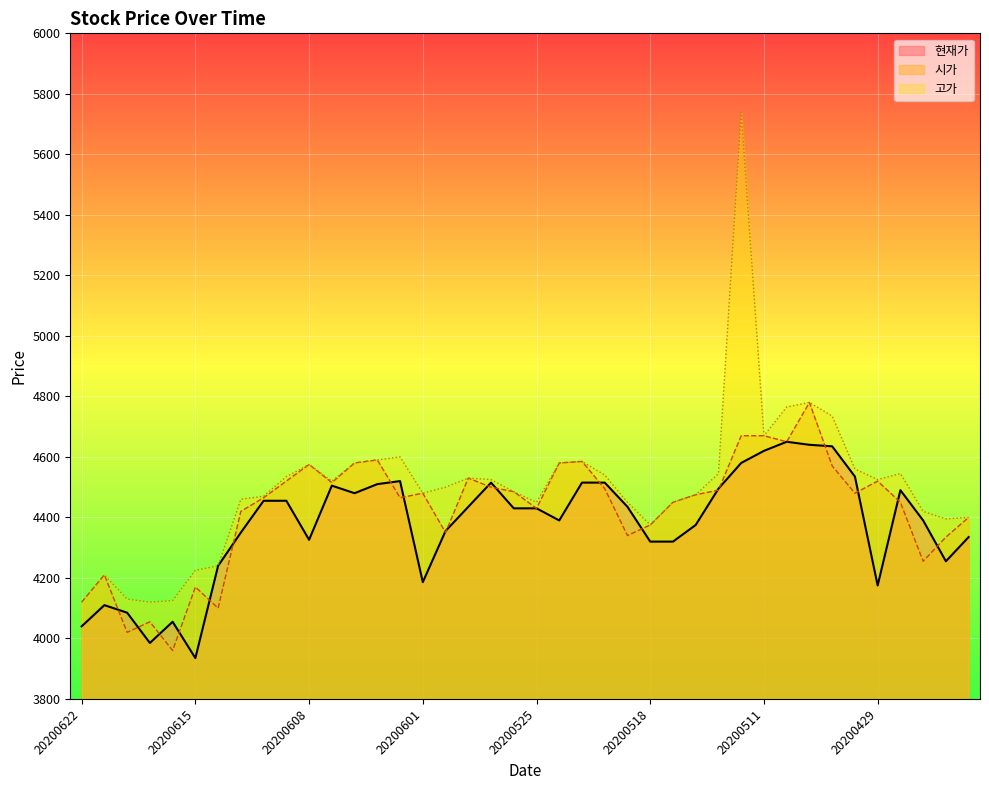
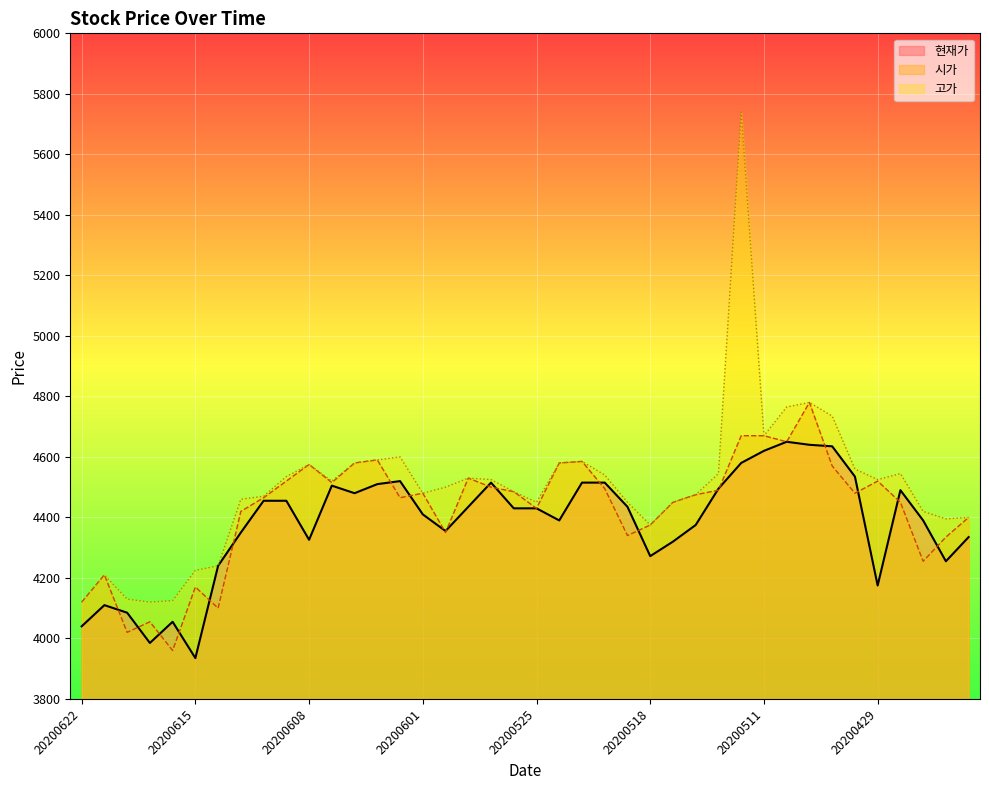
  {
    "현재가": {
      "20200622": 4040,
      "20200615": 3940,
      "20200608": 4330,
-     "20200601": 4190,
-     "20200518": 4320,
+     "20200601": 4410,
+     "20200518": 4270,
      "20200511": 4620,
      "20200429": 4180
    }
  }
